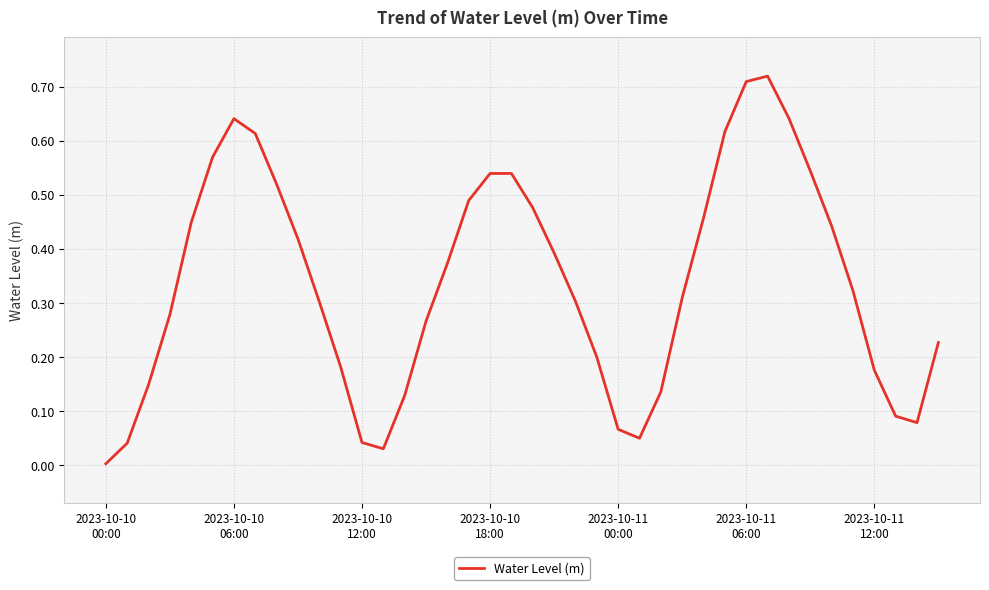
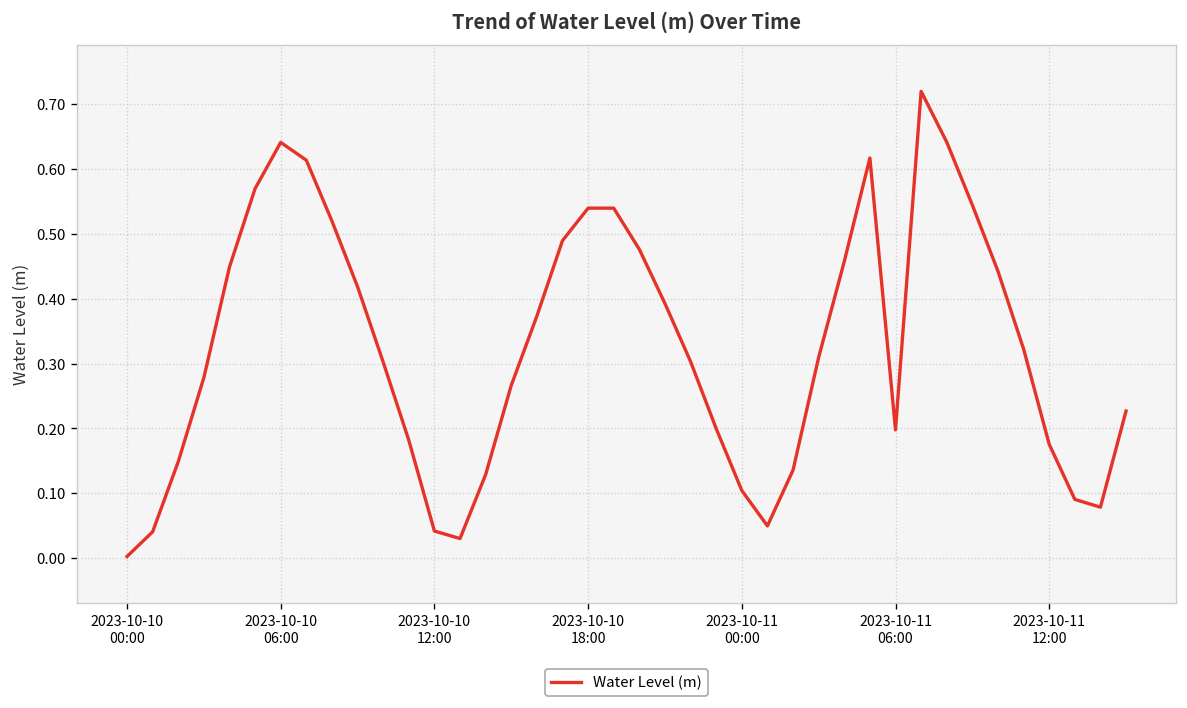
  {
    "2023-10-10 00:00": 0.00,
    "2023-10-10 06:00": 0.64,
    "2023-10-10 12:00": 0.04,
    "2023-10-10 18:00": 0.54,
-   "2023-10-11 00:00": 0.07,
-   "2023-10-11 06:00": 0.71,
+   "2023-10-11 00:00": 0.10,
+   "2023-10-11 06:00": 0.20,
    "2023-10-11 12:00": 0.18
  }
